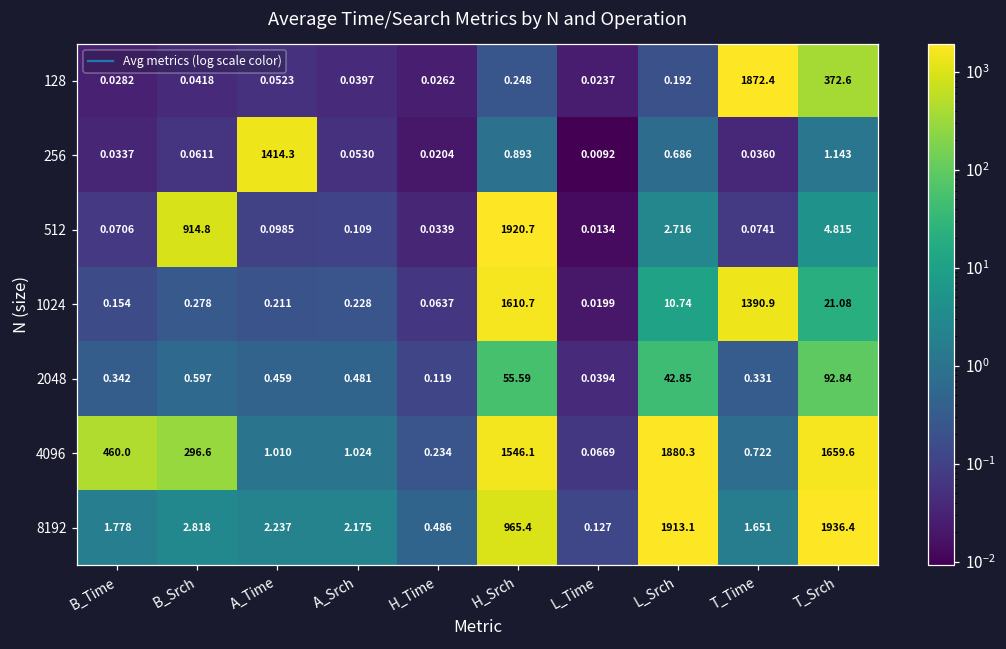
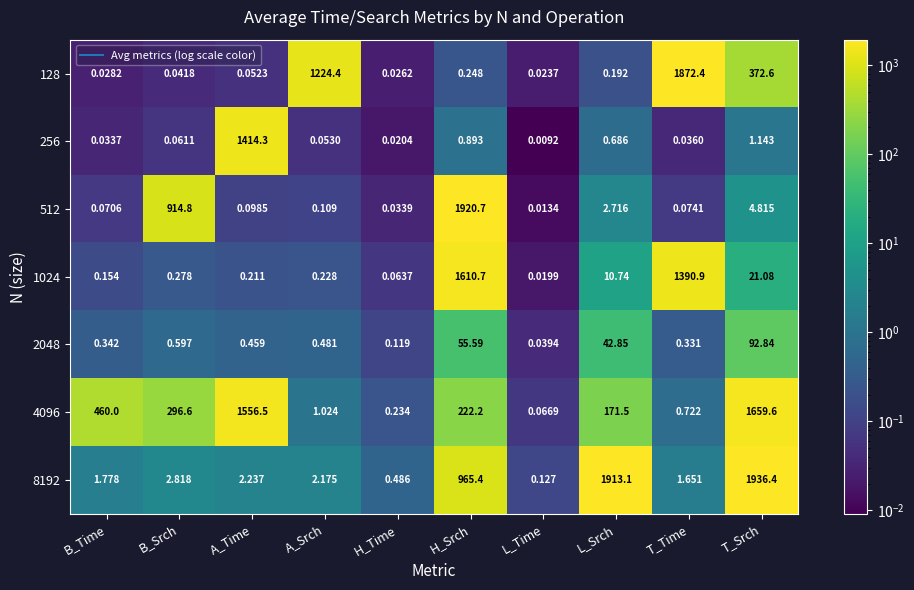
  {
    "128": {
      "B_Time": 0.0282,
      "B_Srch": 0.0418,
      "A_Time": 0.0523,
-     "A_Srch": 0.0397,
+     "A_Srch": 1224.4,
      "H_Time": 0.0262,
      "H_Srch": 0.248,
      "L_Time": 0.0237,
      "L_Srch": 0.192,
      "T_Time": 1872.4,
      "T_Srch": 372.6
    },
    "256": {
      "B_Time": 0.0337,
      "B_Srch": 0.0611,
      "A_Time": 1414.3,
      "A_Srch": 0.0530,
      "H_Time": 0.0204,
      "H_Srch": 0.893,
      "L_Time": 0.0092,
      "L_Srch": 0.686,
      "T_Time": 0.0360,
      "T_Srch": 1.143
    },
    "512": {
      "B_Time": 0.0706,
      "B_Srch": 914.8,
      "A_Time": 0.0985,
      "A_Srch": 0.109,
      "H_Time": 0.0339,
      "H_Srch": 1920.7,
      "L_Time": 0.0134,
      "L_Srch": 2.716,
      "T_Time": 0.0741,
      "T_Srch": 4.815
    },
    "1024": {
      "B_Time": 0.154,
      "B_Srch": 0.278,
      "A_Time": 0.211,
      "A_Srch": 0.228,
      "H_Time": 0.0637,
      "H_Srch": 1610.7,
      "L_Time": 0.0199,
      "L_Srch": 10.74,
      "T_Time": 1390.9,
      "T_Srch": 21.08
    },
    "2048": {
      "B_Time": 0.342,
      "B_Srch": 0.597,
      "A_Time": 0.459,
      "A_Srch": 0.481,
      "H_Time": 0.119,
      "H_Srch": 55.59,
      "L_Time": 0.0394,
      "L_Srch": 42.85,
      "T_Time": 0.331,
      "T_Srch": 92.84
    },
    "4096": {
      "B_Time": 460.0,
      "B_Srch": 296.6,
-     "A_Time": 1.010,
+     "A_Time": 1556.5,
      "A_Srch": 1.024,
      "H_Time": 0.234,
-     "H_Srch": 1546.1,
+     "H_Srch": 222.2,
      "L_Time": 0.0669,
-     "L_Srch": 1880.3,
+     "L_Srch": 171.5,
      "T_Time": 0.722,
      "T_Srch": 1659.6
    },
    "8192": {
      "B_Time": 1.778,
      "B_Srch": 2.818,
      "A_Time": 2.237,
      "A_Srch": 2.175,
      "H_Time": 0.486,
      "H_Srch": 965.4,
      "L_Time": 0.127,
      "L_Srch": 1913.1,
      "T_Time": 1.651,
      "T_Srch": 1936.4
    }
  }
